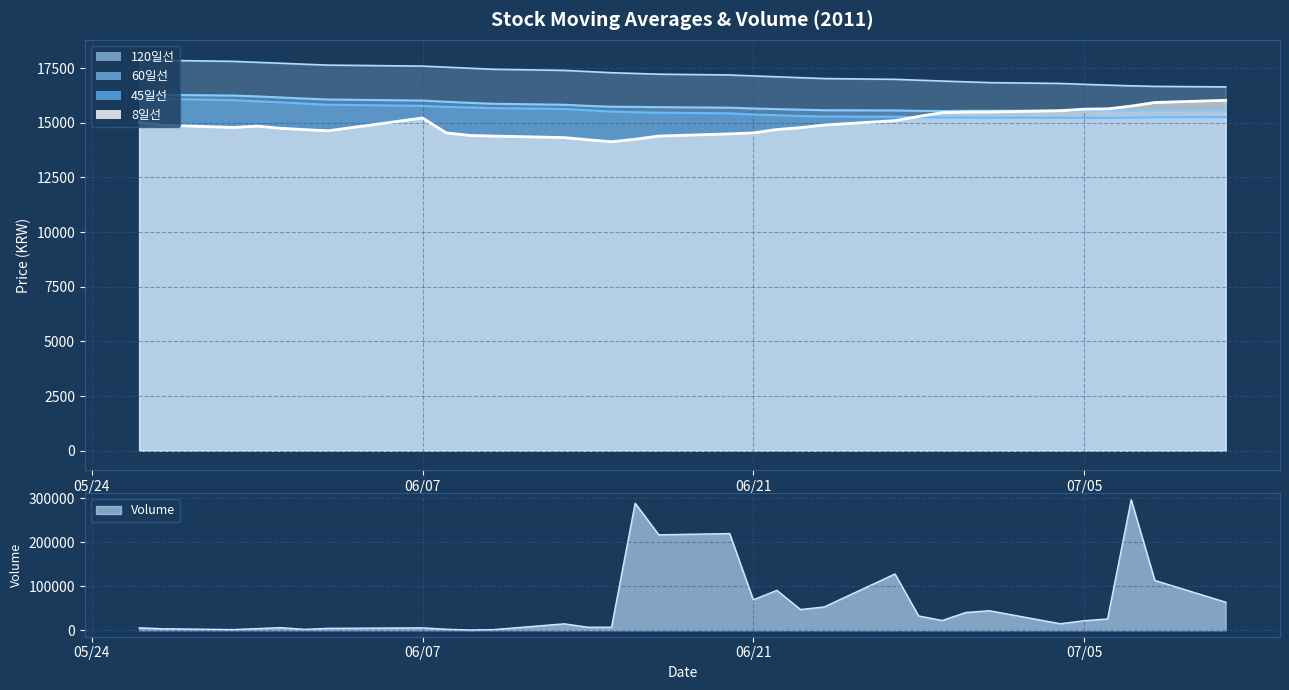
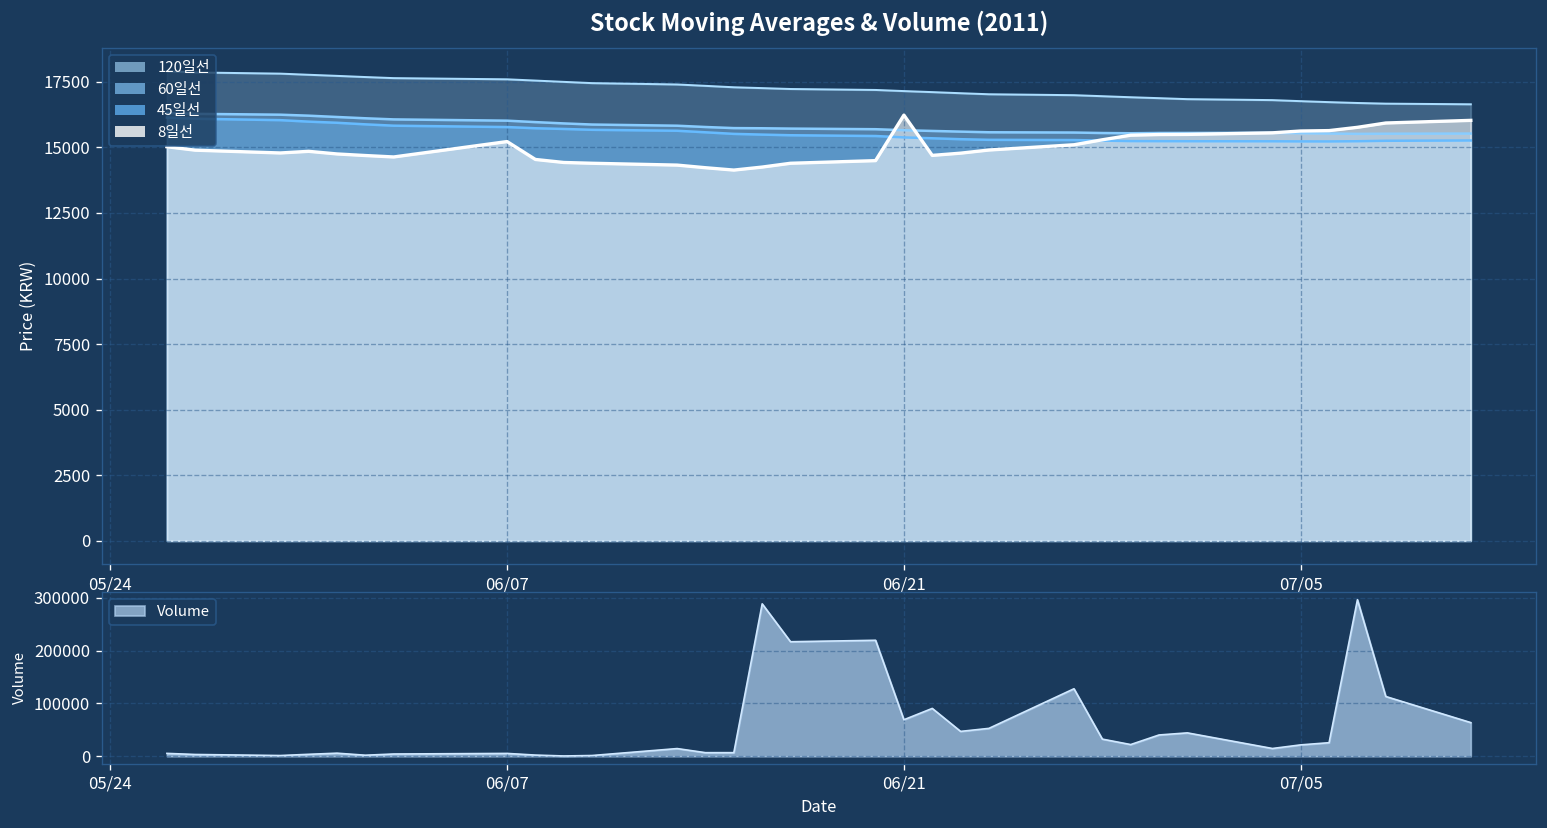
  {
    "Stock Moving Averages & Volume (2011)": {
      "8일선": {
        "06/07": 15200,
-       "06/21": 14500
+       "06/21": 16200
      }
    }
  }
